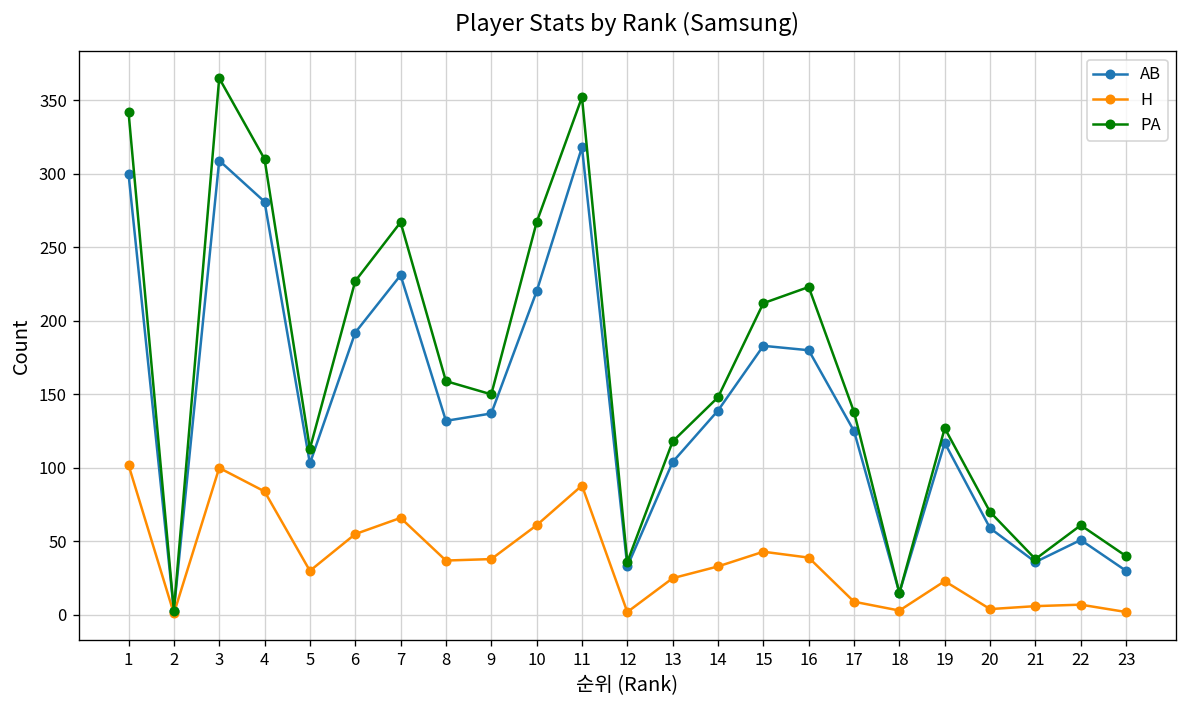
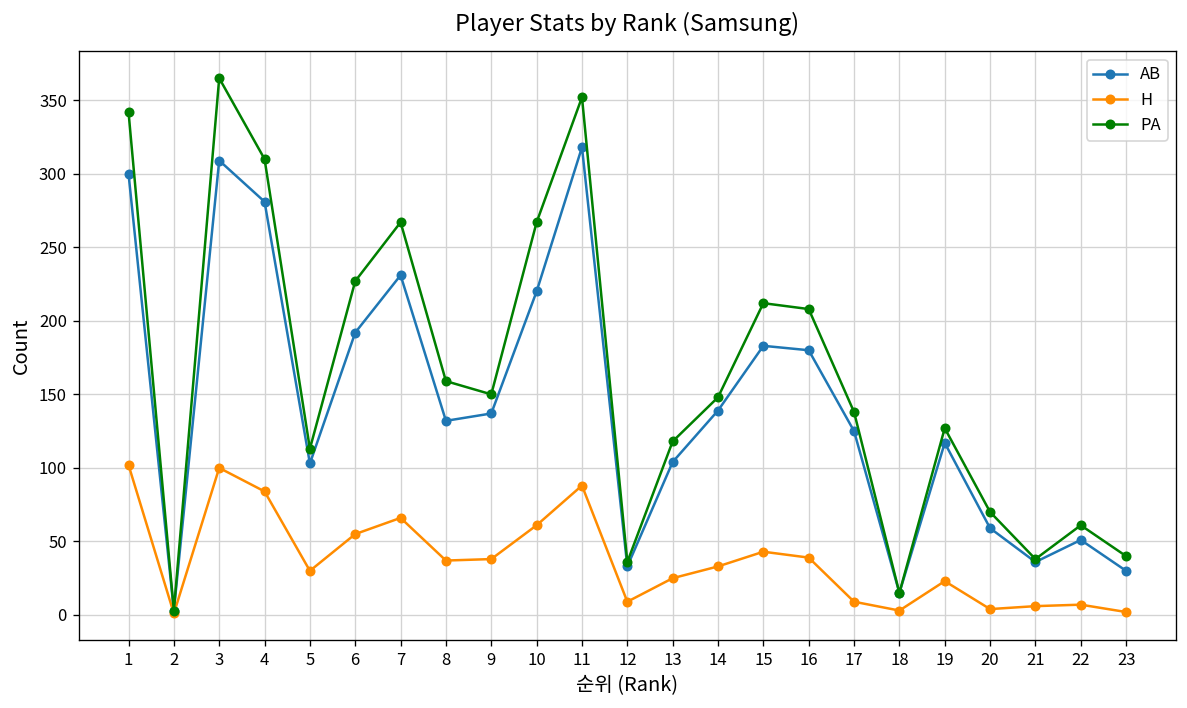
  {
    "AB": {
      "1": 300,
      "3": 309,
      "4": 281,
      "5": 103,
      "6": 192,
      "7": 231,
      "8": 132,
      "9": 137,
      "10": 220,
      "11": 318,
      "12": 33,
      "13": 104,
      "14": 139,
      "15": 183,
      "16": 180,
      "17": 125,
      "19": 117,
      "20": 59,
      "22": 51,
      "23": 30
    },
    "H": {
      "1": 102,
      "3": 100,
      "4": 84,
      "5": 30,
      "6": 55,
      "7": 66,
      "8": 37,
      "9": 38,
      "10": 61,
      "11": 88,
-     "12": 2,
+     "12": 9,
      "13": 25,
      "14": 33,
      "15": 43,
      "16": 39,
      "17": 9,
      "18": 3,
      "19": 23,
      "20": 4,
      "21": 6,
      "22": 7,
      "23": 2
    },
    "PA": {
      "1": 342,
      "3": 365,
      "4": 310,
      "5": 113,
      "6": 227,
      "7": 267,
      "8": 159,
      "9": 150,
      "10": 267,
      "11": 352,
      "12": 36,
      "13": 118,
      "14": 148,
      "15": 212,
-     "16": 223,
+     "16": 208,
      "17": 138,
      "19": 127,
      "20": 70,
      "22": 61,
      "23": 40
    }
  }
